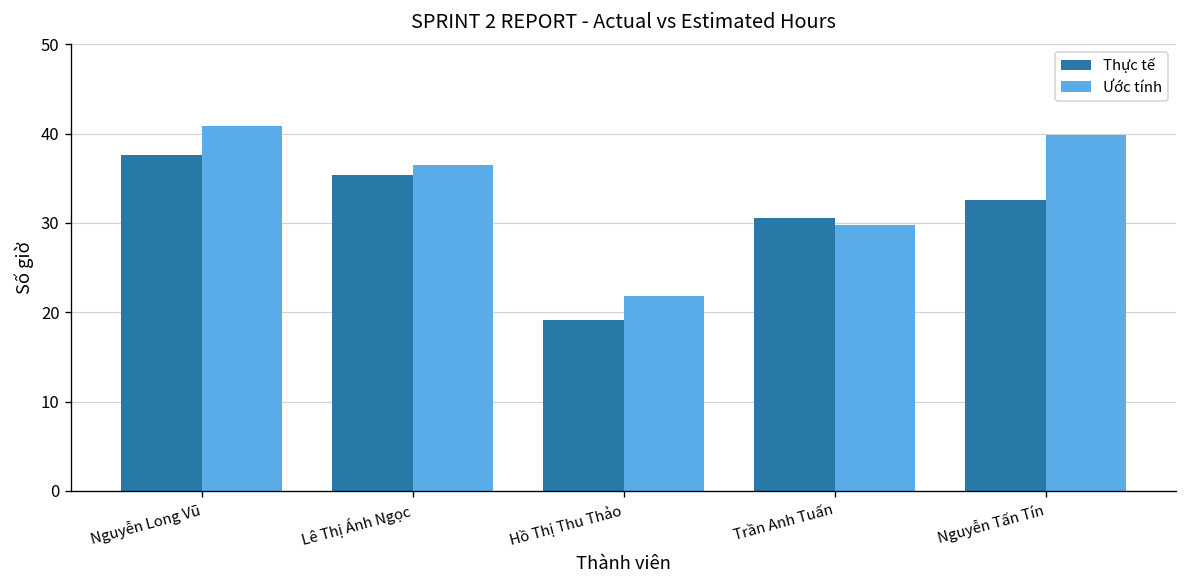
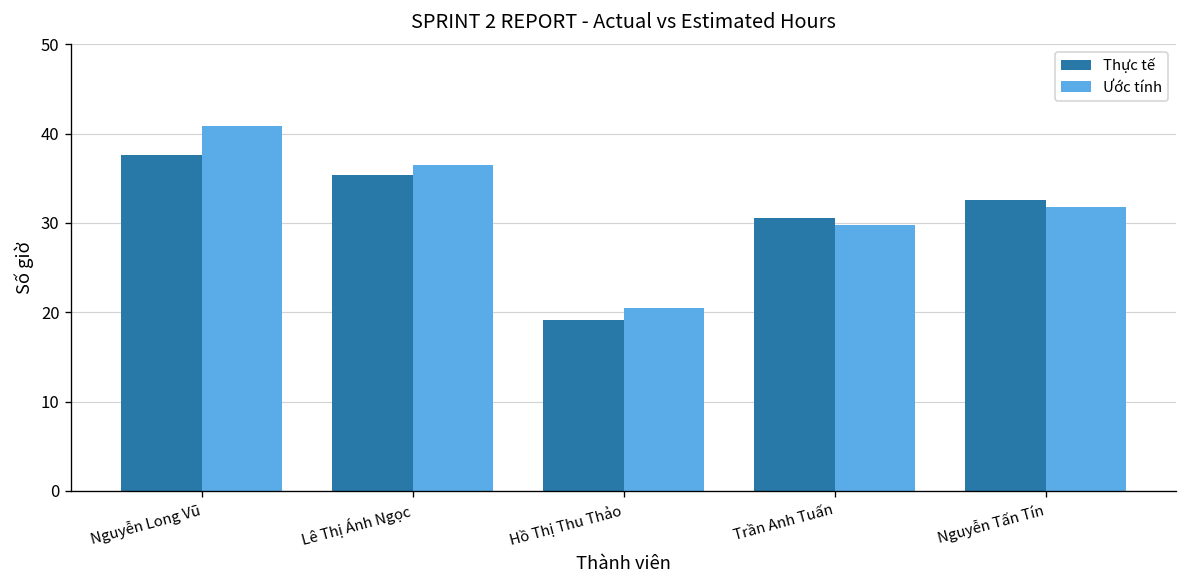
  {
    "Thực tế": {
      "Nguyễn Long Vũ": 38,
      "Lê Thị Ánh Ngọc": 35,
      "Hồ Thị Thu Thảo": 19,
      "Trần Anh Tuấn": 31,
      "Nguyễn Tấn Tín": 33
    },
    "Ước tính": {
      "Nguyễn Long Vũ": 41,
      "Lê Thị Ánh Ngọc": 37,
-     "Hồ Thị Thu Thảo": 22,
+     "Hồ Thị Thu Thảo": 21,
      "Trần Anh Tuấn": 30,
-     "Nguyễn Tấn Tín": 40
+     "Nguyễn Tấn Tín": 32
    }
  }
